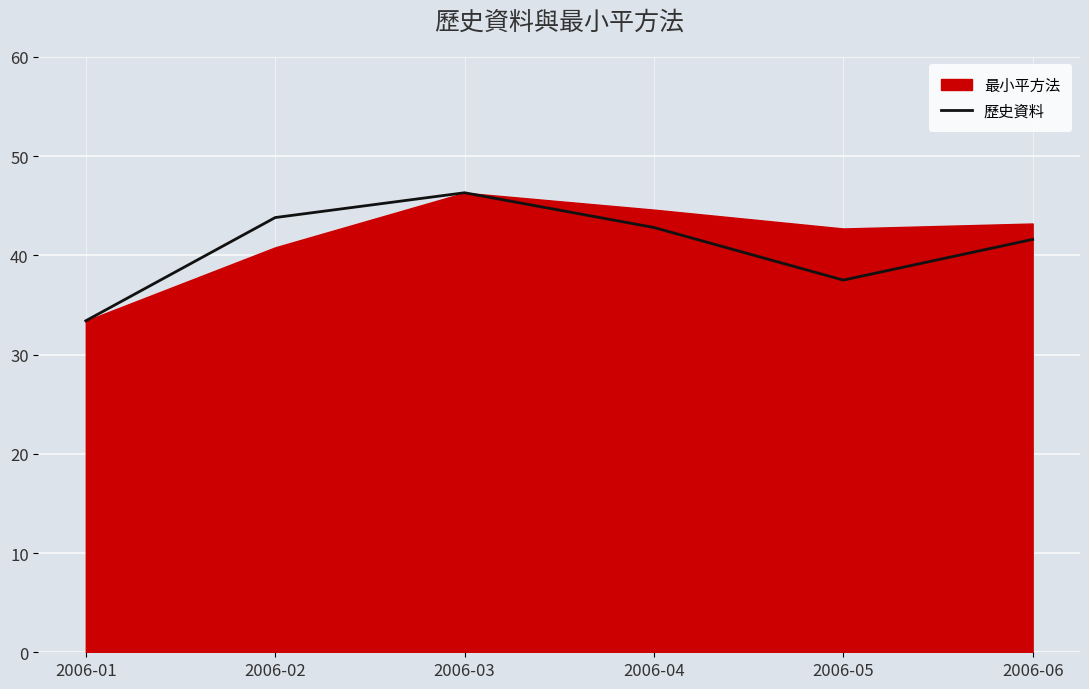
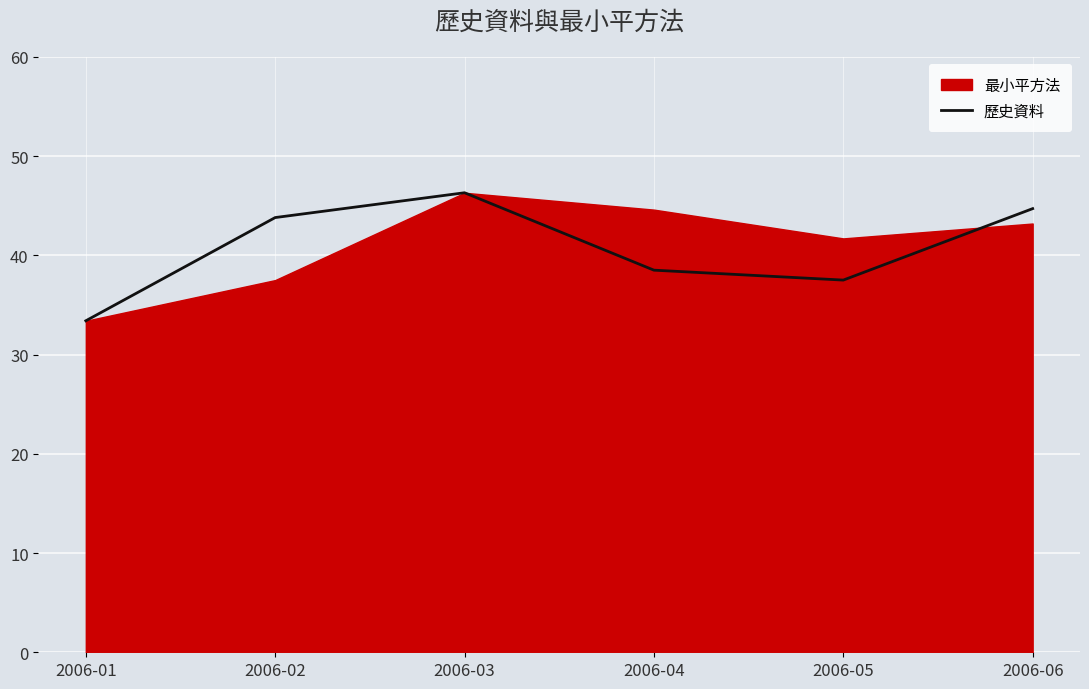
  {
    "最小平方法": {
-     "2006-02": 41,
+     "2006-02": 38,
      "2006-04": 45,
-     "2006-05": 43,
+     "2006-05": 42,
      "2006-06": 43
    },
    "歷史資料": {
      "2006-02": 44,
-     "2006-04": 43,
+     "2006-04": 39,
      "2006-05": 38,
-     "2006-06": 42
+     "2006-06": 45
    }
  }
